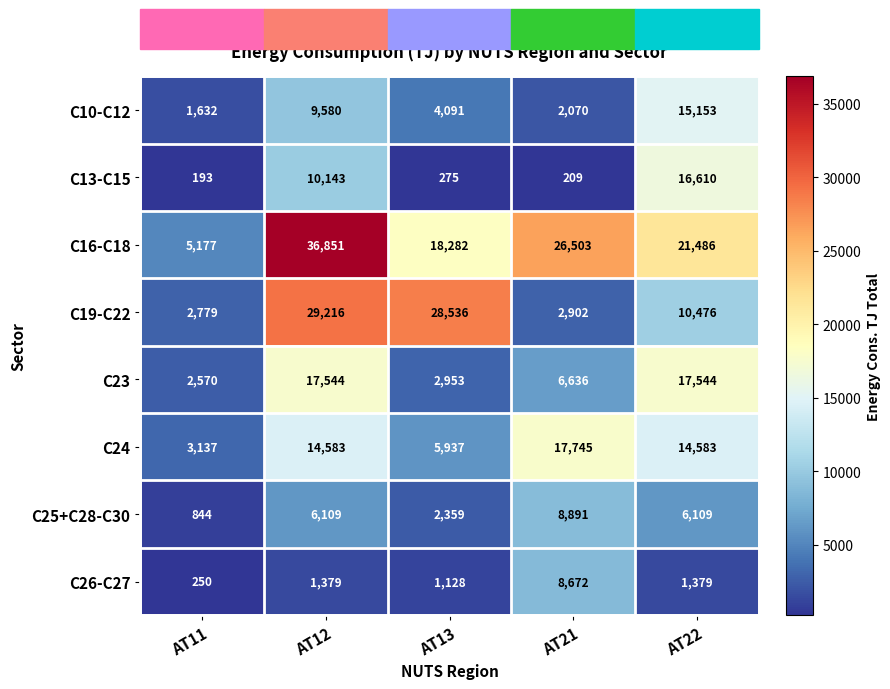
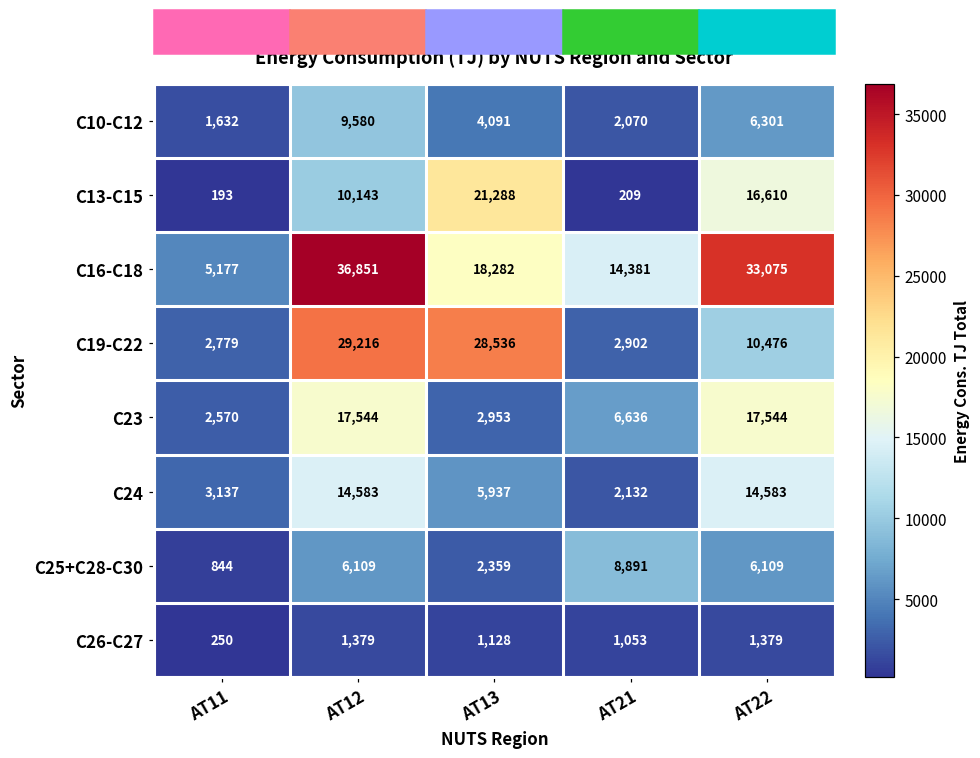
  {
    "C10-C12": {
      "AT11": "1,632",
      "AT12": "9,580",
      "AT13": "4,091",
      "AT21": "2,070",
-     "AT22": "15,153"
+     "AT22": "6,301"
    },
    "C13-C15": {
      "AT11": "193",
      "AT12": "10,143",
-     "AT13": "275",
+     "AT13": "21,288",
      "AT21": "209",
      "AT22": "16,610"
    },
    "C16-C18": {
      "AT11": "5,177",
      "AT12": "36,851",
      "AT13": "18,282",
-     "AT21": "26,503",
-     "AT22": "21,486"
+     "AT21": "14,381",
+     "AT22": "33,075"
    },
    "C19-C22": {
      "AT11": "2,779",
      "AT12": "29,216",
      "AT13": "28,536",
      "AT21": "2,902",
      "AT22": "10,476"
    },
    "C23": {
      "AT11": "2,570",
      "AT12": "17,544",
      "AT13": "2,953",
      "AT21": "6,636",
      "AT22": "17,544"
    },
    "C24": {
      "AT11": "3,137",
      "AT12": "14,583",
      "AT13": "5,937",
-     "AT21": "17,745",
+     "AT21": "2,132",
      "AT22": "14,583"
    },
    "C25+C28-C30": {
      "AT11": "844",
      "AT12": "6,109",
      "AT13": "2,359",
      "AT21": "8,891",
      "AT22": "6,109"
    },
    "C26-C27": {
      "AT11": "250",
      "AT12": "1,379",
      "AT13": "1,128",
-     "AT21": "8,672",
+     "AT21": "1,053",
      "AT22": "1,379"
    }
  }
